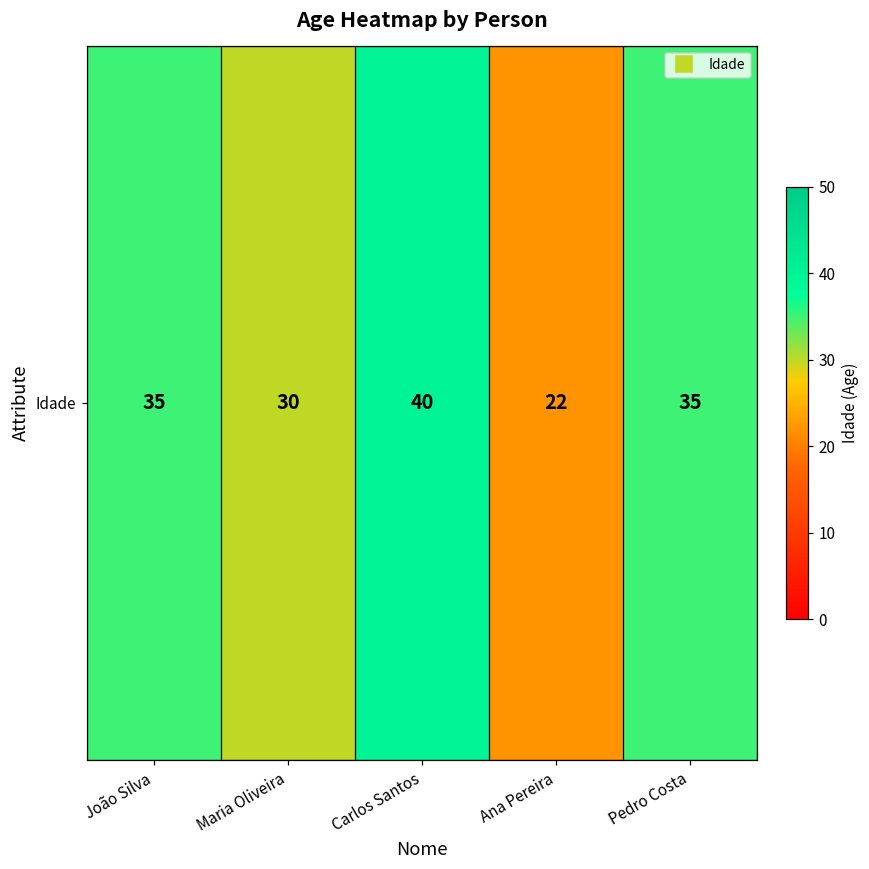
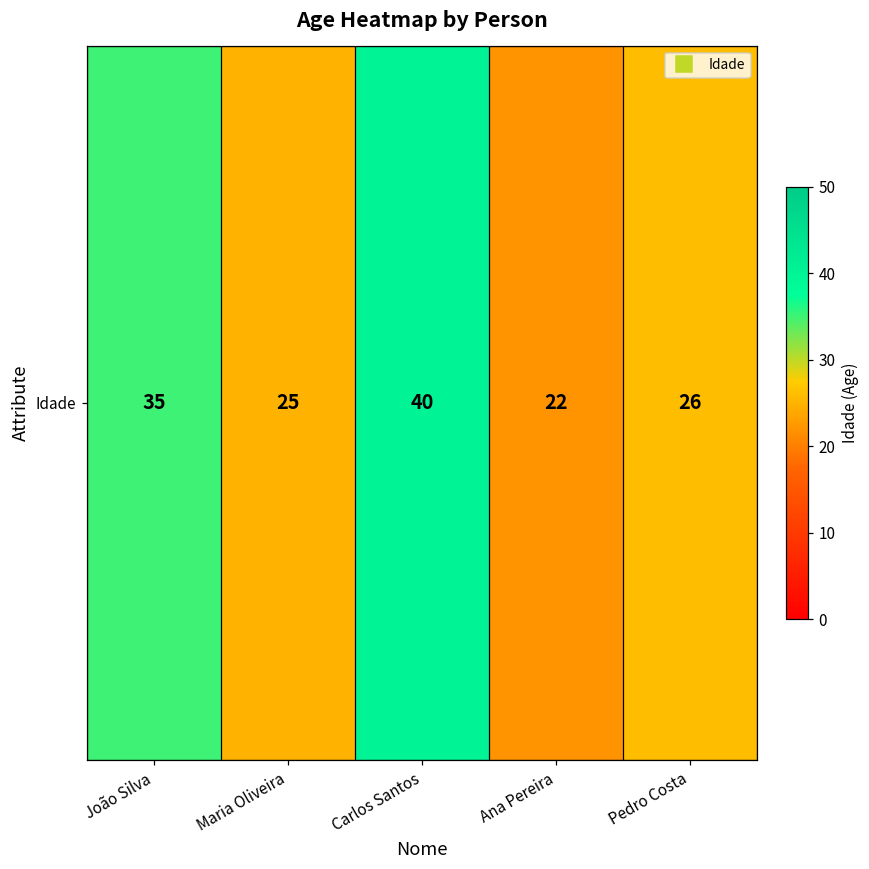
  {
    "Idade": {
      "João Silva": 35,
-     "Maria Oliveira": 30,
+     "Maria Oliveira": 25,
      "Carlos Santos": 40,
      "Ana Pereira": 22,
-     "Pedro Costa": 35
+     "Pedro Costa": 26
    }
  }
